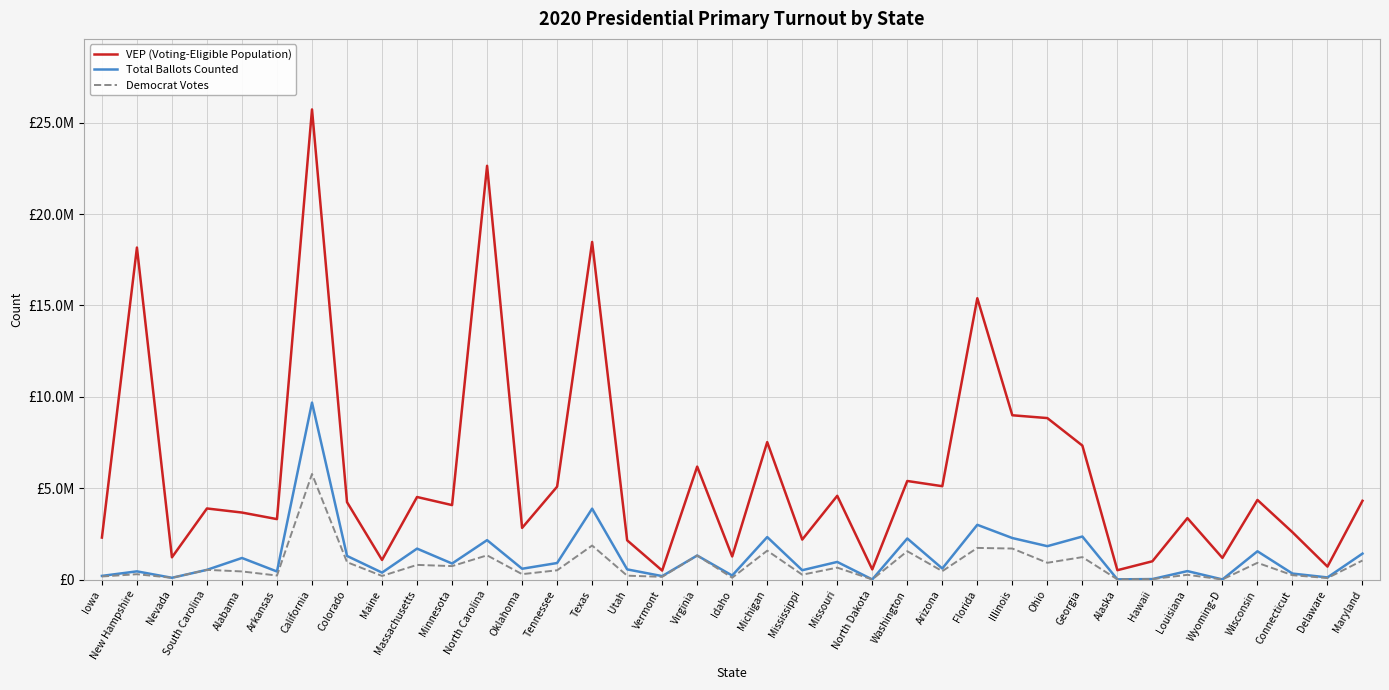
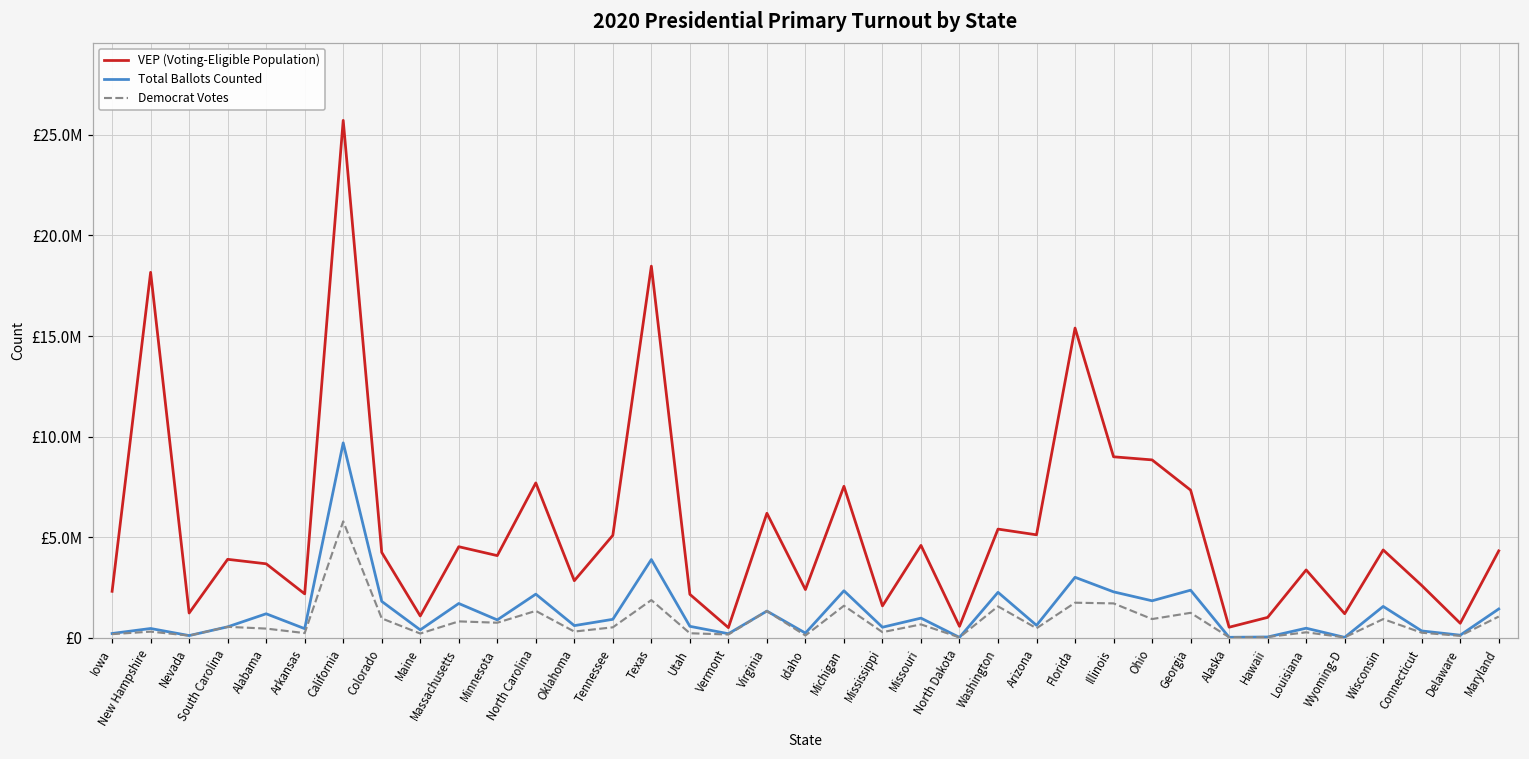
  {
    "VEP (Voting-Eligible Population)": {
      "Iowa": "£2300000",
      "New Hampshire": "£18200000",
      "Nevada": "£1200000",
      "South Carolina": "£3900000",
      "Alabama": "£3700000",
-     "Arkansas": "£3300000",
+     "Arkansas": "£2200000",
      "California": "£25700000",
      "Colorado": "£4200000",
      "Maine": "£1100000",
      "Massachusetts": "£4500000",
      "Minnesota": "£4100000",
-     "North Carolina": "£22600000",
+     "North Carolina": "£7700000",
      "Oklahoma": "£2800000",
      "Tennessee": "£5100000",
      "Texas": "£18500000",
      "Utah": "£2200000",
      "Vermont": "£500000",
      "Virginia": "£6200000",
-     "Idaho": "£1300000",
+     "Idaho": "£2400000",
      "Michigan": "£7500000",
-     "Mississippi": "£2200000",
+     "Mississippi": "£1600000",
      "Missouri": "£4600000",
      "North Dakota": "£600000",
      "Washington": "£5400000",
      "Arizona": "£5100000",
      "Florida": "£15400000",
      "Illinois": "£9000000",
      "Ohio": "£8800000",
      "Georgia": "£7300000",
      "Alaska": "£500000",
      "Hawaii": "£1000000",
      "Louisiana": "£3400000",
      "Wyoming-D": "£1200000",
      "Wisconsin": "£4400000",
      "Connecticut": "£2600000",
      "Delaware": "£700000",
      "Maryland": "£4300000"
    },
    "Total Ballots Counted": {
      "New Hampshire": "£500000",
      "Alabama": "£1200000",
      "Arkansas": "£400000",
      "California": "£9700000",
-     "Colorado": "£1300000",
+     "Colorado": "£1800000",
      "Maine": "£400000",
      "Massachusetts": "£1700000",
      "Minnesota": "£900000",
      "North Carolina": "£2200000",
      "Oklahoma": "£600000",
      "Tennessee": "£900000",
      "Texas": "£3900000",
      "Utah": "£600000",
      "Michigan": "£2300000",
      "Mississippi": "£500000",
      "Missouri": "£1000000",
      "Washington": "£2300000",
      "Arizona": "£600000",
      "Florida": "£3000000",
      "Illinois": "£2300000",
      "Ohio": "£1800000",
      "Georgia": "£2400000",
      "Louisiana": "£500000",
      "Wisconsin": "£1600000",
      "Maryland": "£1400000"
    },
    "Democrat Votes": {
      "New Hampshire": "£300000",
      "Alabama": "£500000",
      "Arkansas": "£200000",
      "California": "£5800000",
      "Colorado": "£1000000",
      "Maine": "£200000",
      "Massachusetts": "£800000",
      "Minnesota": "£700000",
      "North Carolina": "£1300000",
      "Oklahoma": "£300000",
      "Tennessee": "£500000",
      "Texas": "£1900000",
      "Utah": "£200000",
      "Michigan": "£1600000",
      "Mississippi": "£300000",
      "Missouri": "£700000",
      "Washington": "£1600000",
      "Arizona": "£500000",
      "Florida": "£1700000",
      "Illinois": "£1700000",
      "Ohio": "£900000",
      "Georgia": "£1200000",
      "Louisiana": "£300000",
      "Wisconsin": "£900000",
      "Maryland": "£1100000"
    }
  }
